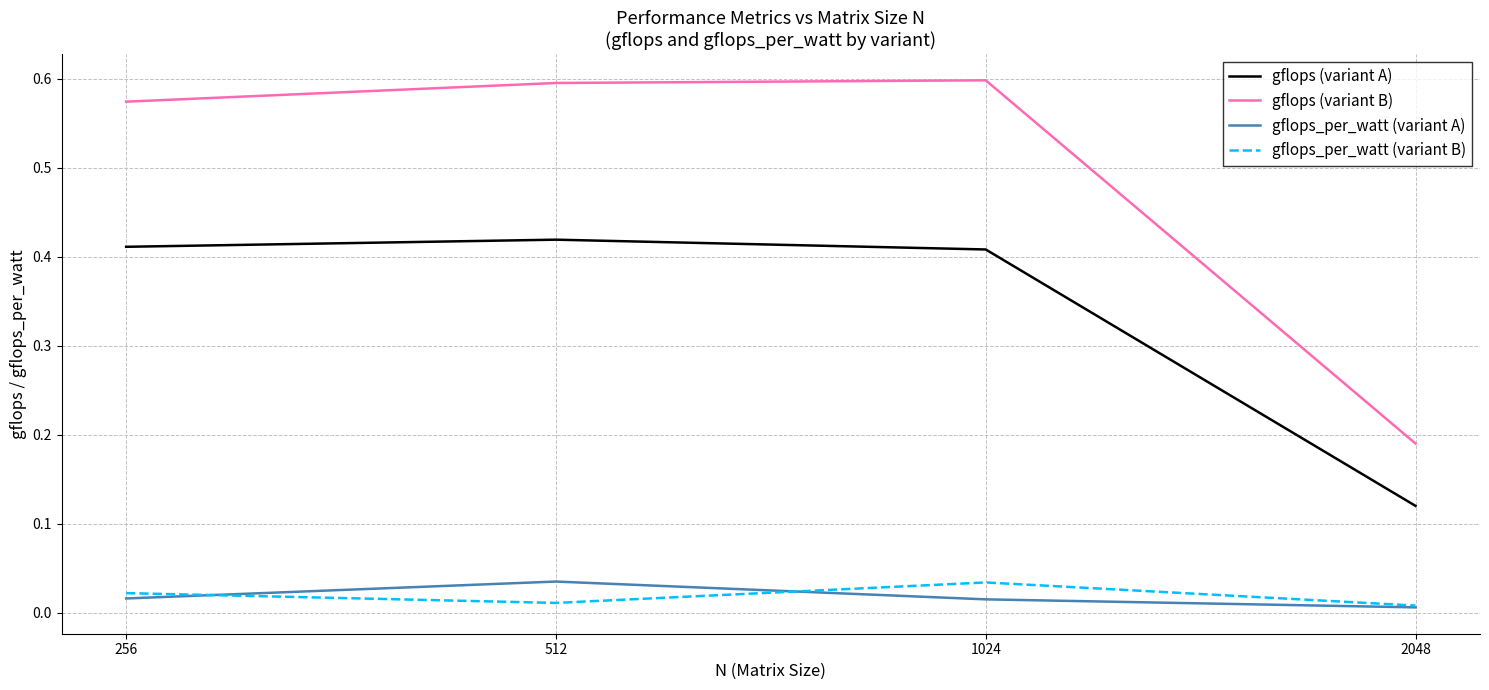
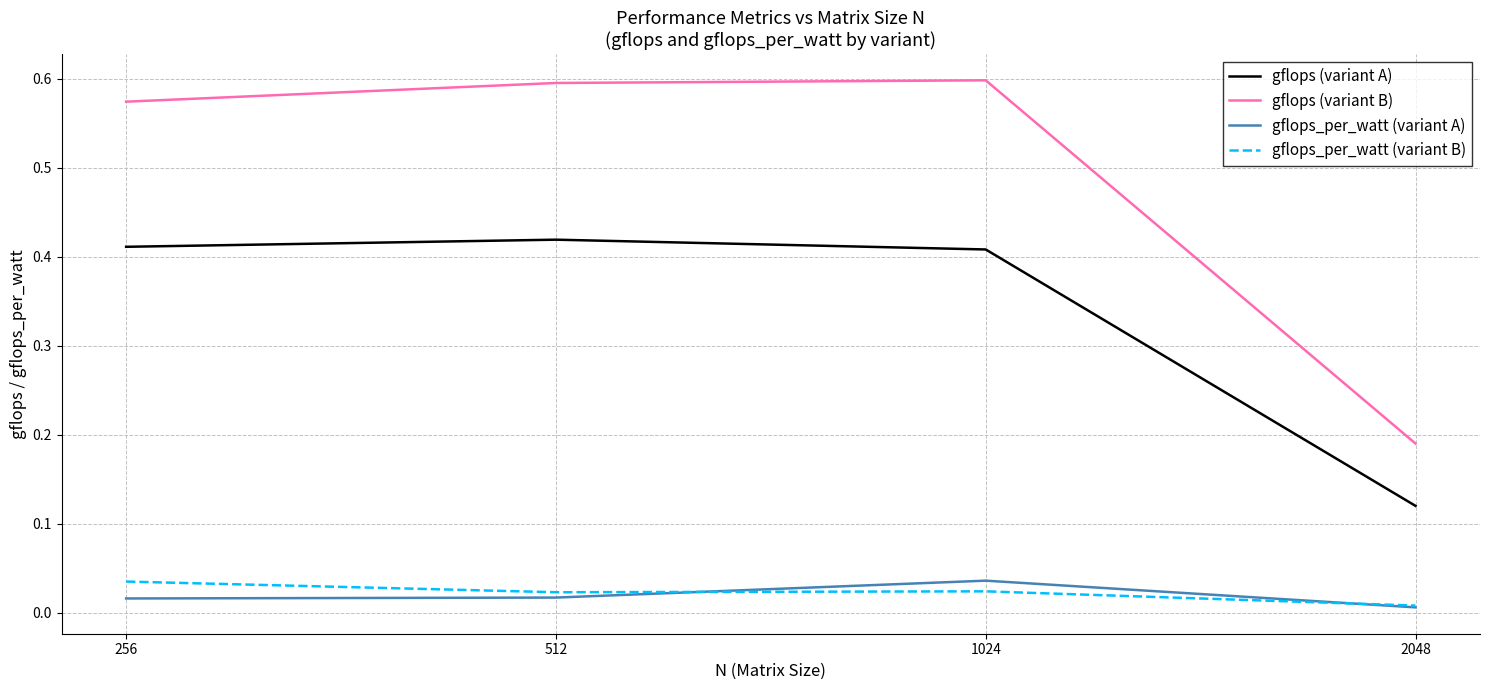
  {
    "gflops (variant A)": {
      "256": 0.41,
      "512": 0.42,
      "1024": 0.41,
      "2048": 0.12
    },
    "gflops (variant B)": {
      "256": 0.57,
      "512": 0.60,
      "1024": 0.60,
      "2048": 0.19
    },
    "gflops_per_watt (variant A)": {
      "256": 0.02,
-     "512": 0.04,
-     "1024": 0.02
+     "512": 0.02,
+     "1024": 0.04
    },
    "gflops_per_watt (variant B)": {
-     "256": 0.02,
-     "512": 0.01,
-     "1024": 0.03
+     "256": 0.04,
+     "512": 0.02,
+     "1024": 0.02
    }
  }
